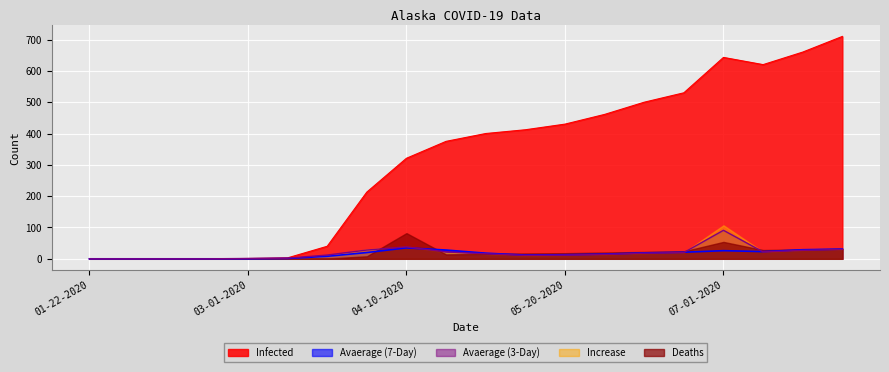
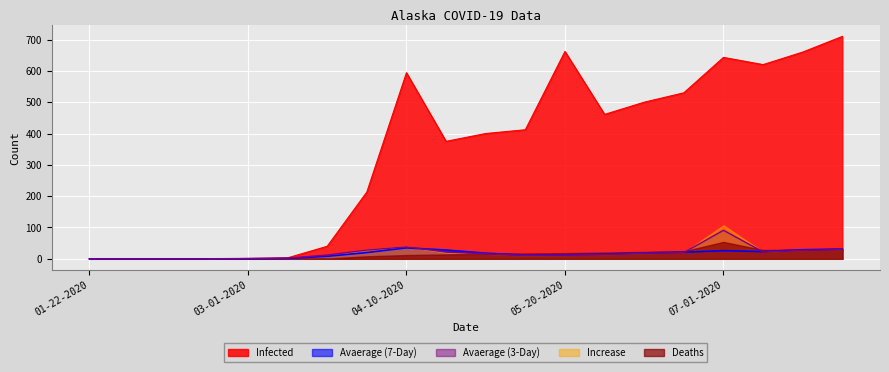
  {
    "Infected": {
-     "04-10-2020": 320,
-     "05-20-2020": 430,
+     "04-10-2020": 590,
+     "05-20-2020": 660,
      "07-01-2020": 640
    },
    "Avaerage (7-Day)": {
      "07-01-2020": 30
    },
    "Avaerage (3-Day)": {
      "07-01-2020": 90
    },
    "Increase": {
      "07-01-2020": 110
    },
    "Deaths": {
-     "04-10-2020": 80,
+     "04-10-2020": 10,
      "07-01-2020": 50
    }
  }
